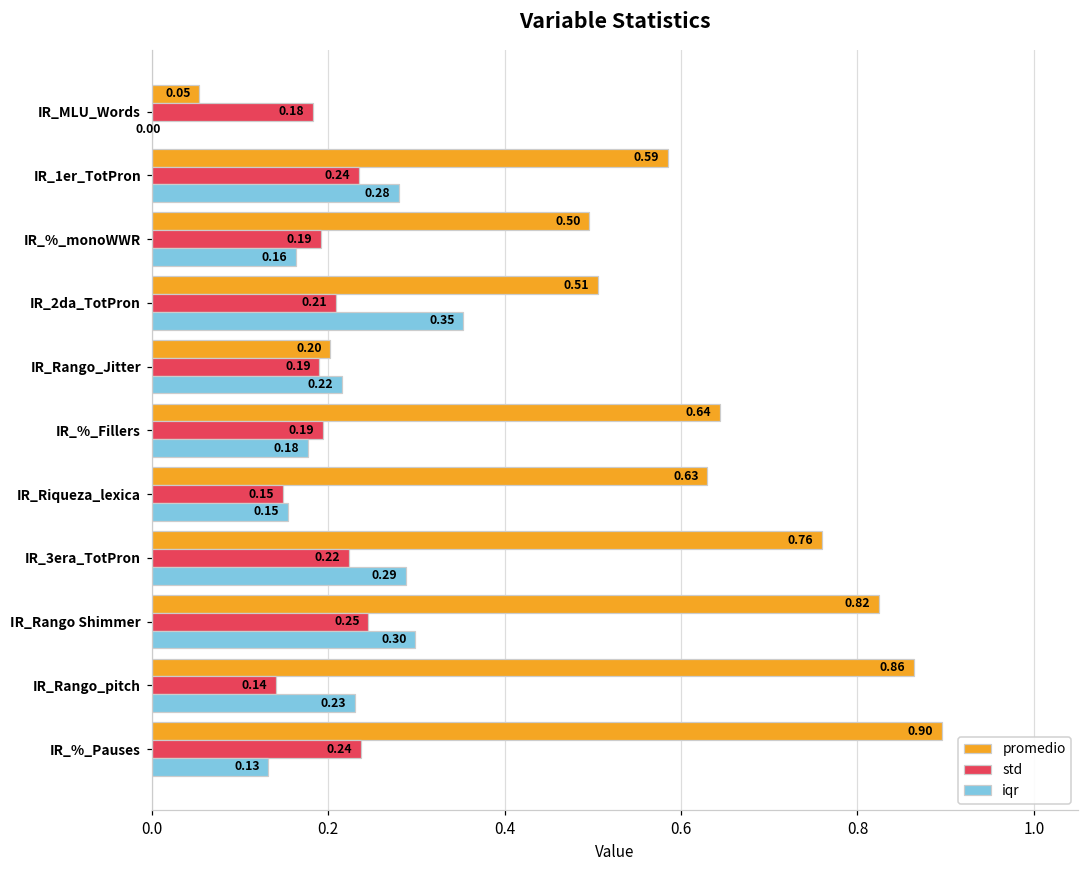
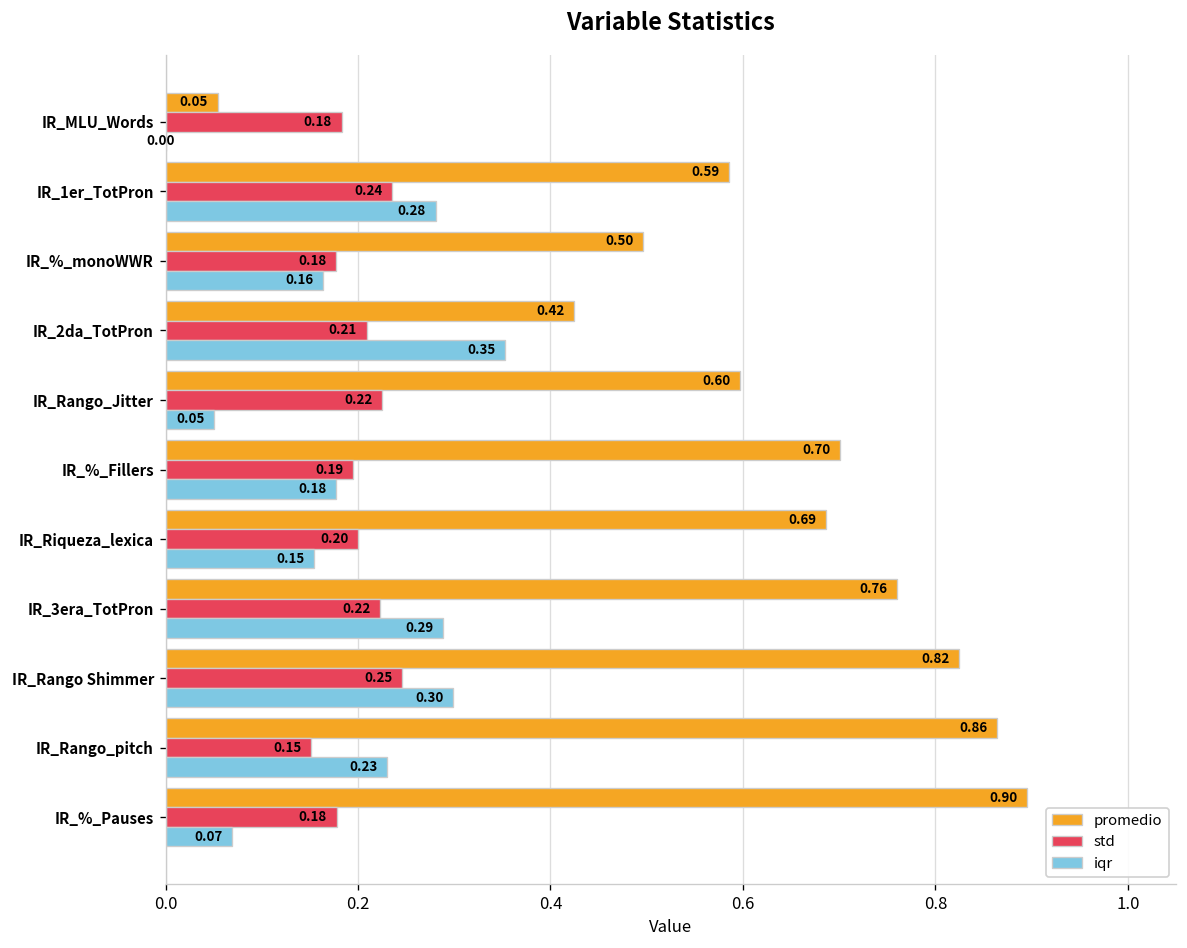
  {
    "promedio": {
      "IR_MLU_Words": 0.05,
      "IR_1er_TotPron": 0.59,
      "IR_%_monoWWR": 0.50,
-     "IR_2da_TotPron": 0.51,
-     "IR_Rango_Jitter": 0.20,
-     "IR_%_Fillers": 0.64,
-     "IR_Riqueza_lexica": 0.63,
+     "IR_2da_TotPron": 0.42,
+     "IR_Rango_Jitter": 0.60,
+     "IR_%_Fillers": 0.70,
+     "IR_Riqueza_lexica": 0.69,
      "IR_3era_TotPron": 0.76,
      "IR_Rango Shimmer": 0.82,
      "IR_Rango_pitch": 0.86,
      "IR_%_Pauses": 0.90
    },
    "std": {
      "IR_MLU_Words": 0.18,
      "IR_1er_TotPron": 0.24,
-     "IR_%_monoWWR": 0.19,
+     "IR_%_monoWWR": 0.18,
      "IR_2da_TotPron": 0.21,
-     "IR_Rango_Jitter": 0.19,
+     "IR_Rango_Jitter": 0.22,
      "IR_%_Fillers": 0.19,
-     "IR_Riqueza_lexica": 0.15,
+     "IR_Riqueza_lexica": 0.20,
      "IR_3era_TotPron": 0.22,
      "IR_Rango Shimmer": 0.25,
-     "IR_Rango_pitch": 0.14,
-     "IR_%_Pauses": 0.24
+     "IR_Rango_pitch": 0.15,
+     "IR_%_Pauses": 0.18
    },
    "iqr": {
      "IR_MLU_Words": 0.00,
      "IR_1er_TotPron": 0.28,
      "IR_%_monoWWR": 0.16,
      "IR_2da_TotPron": 0.35,
-     "IR_Rango_Jitter": 0.22,
+     "IR_Rango_Jitter": 0.05,
      "IR_%_Fillers": 0.18,
      "IR_Riqueza_lexica": 0.15,
      "IR_3era_TotPron": 0.29,
      "IR_Rango Shimmer": 0.30,
      "IR_Rango_pitch": 0.23,
-     "IR_%_Pauses": 0.13
+     "IR_%_Pauses": 0.07
    }
  }
